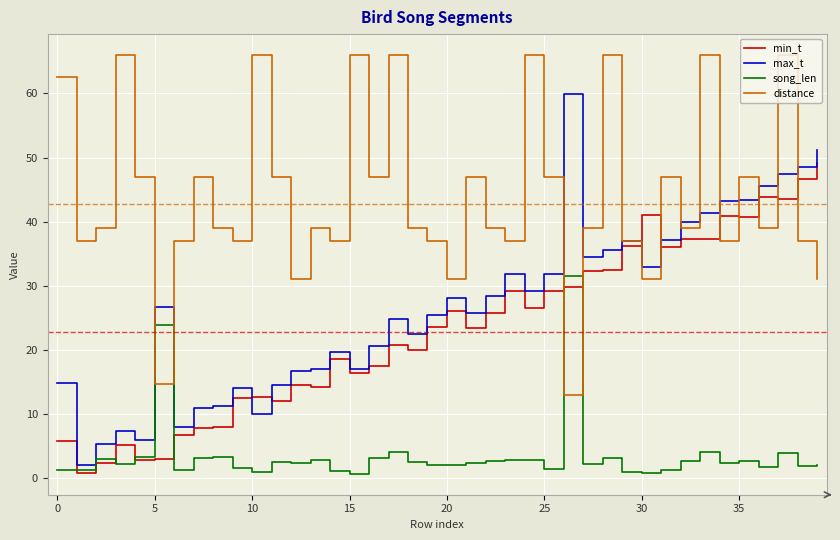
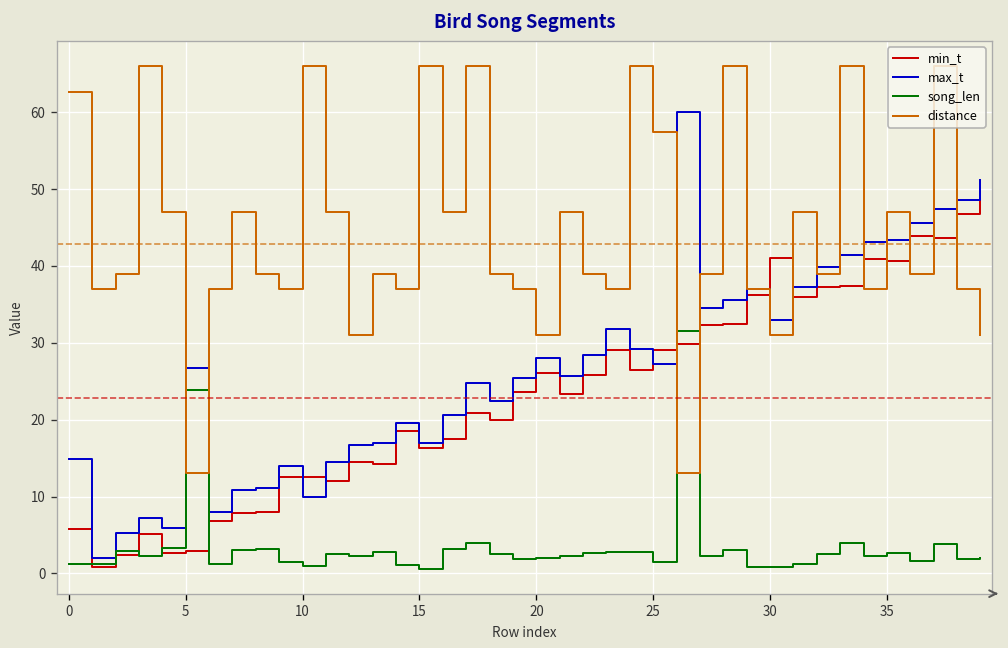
  {
    "min_t": {
      "0": 6,
      "5": 3,
      "10": 13,
      "15": 16,
      "20": 26,
      "25": 29,
      "30": 41,
      "35": 41
    },
    "max_t": {
      "0": 15,
      "5": 27,
      "10": 10,
      "15": 17,
      "20": 28,
-     "25": 32,
+     "25": 27,
      "30": 33,
      "35": 43
    },
    "song_len": {
      "0": 1,
      "5": 24,
      "10": 1,
      "15": 1,
      "20": 2,
      "25": 1,
      "30": 1,
      "35": 3
    },
    "distance": {
      "0": 63,
-     "5": 15,
+     "5": 13,
      "10": 66,
      "15": 66,
      "20": 31,
-     "25": 47,
+     "25": 57,
      "30": 31,
      "35": 47
    }
  }
